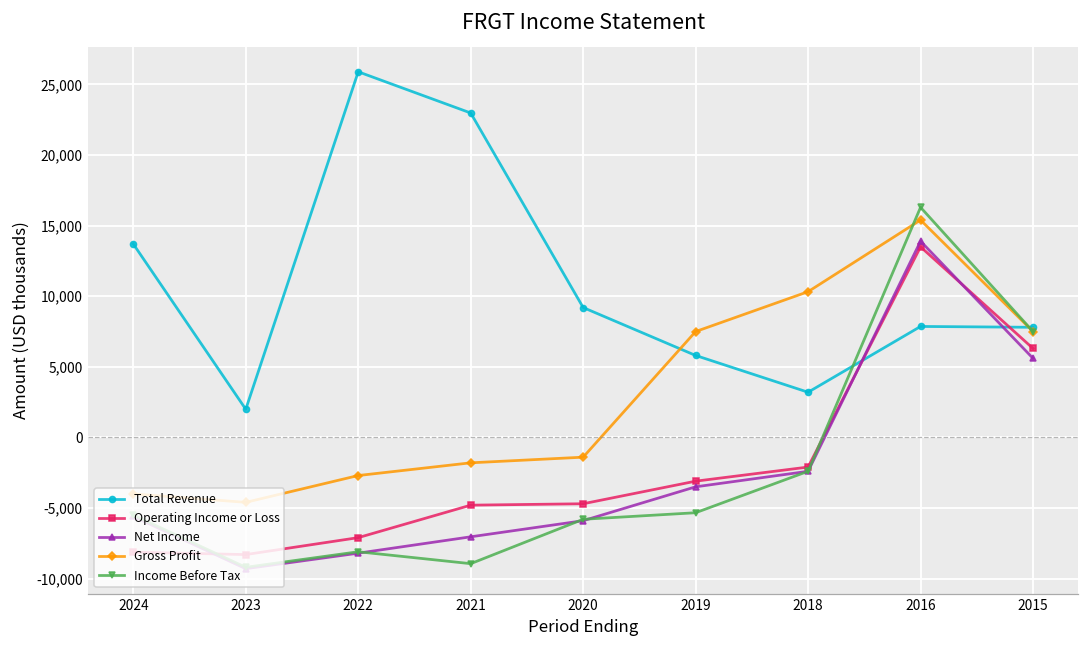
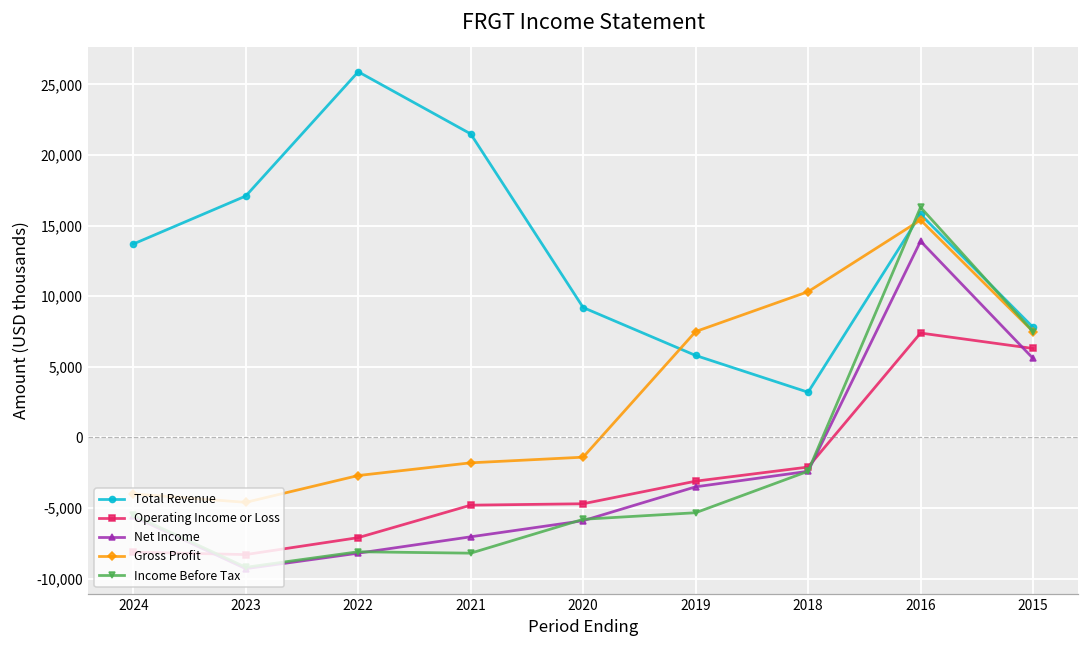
  {
    "Total Revenue": {
      "2024": "13,700",
-     "2023": "2,000",
+     "2023": "17,100",
      "2022": "25,900",
-     "2021": "23,000",
+     "2021": "21,500",
      "2020": "9,200",
      "2019": "5,800",
      "2018": "3,200",
-     "2016": "7,900",
+     "2016": "15,800",
      "2015": "7,800"
    },
    "Operating Income or Loss": {
      "2022": "-7,100",
      "2021": "-4,800",
      "2020": "-4,700",
      "2019": "-3,100",
      "2018": "-2,100",
-     "2016": "13,500",
+     "2016": "7,400",
      "2015": "6,300"
    },
    "Net Income": {
      "2021": "-7,000",
      "2019": "-3,500",
      "2016": "13,900",
      "2015": "5,600"
    },
    "Gross Profit": {
      "2024": "-4,000",
      "2022": "-2,700",
      "2021": "-1,800",
      "2020": "-1,400",
      "2019": "7,500",
      "2018": "10,300",
      "2016": "15,400"
    },
    "Income Before Tax": {
-     "2021": "-8,900",
+     "2021": "-8,200",
      "2019": "-5,300",
      "2016": "16,300"
    }
  }
